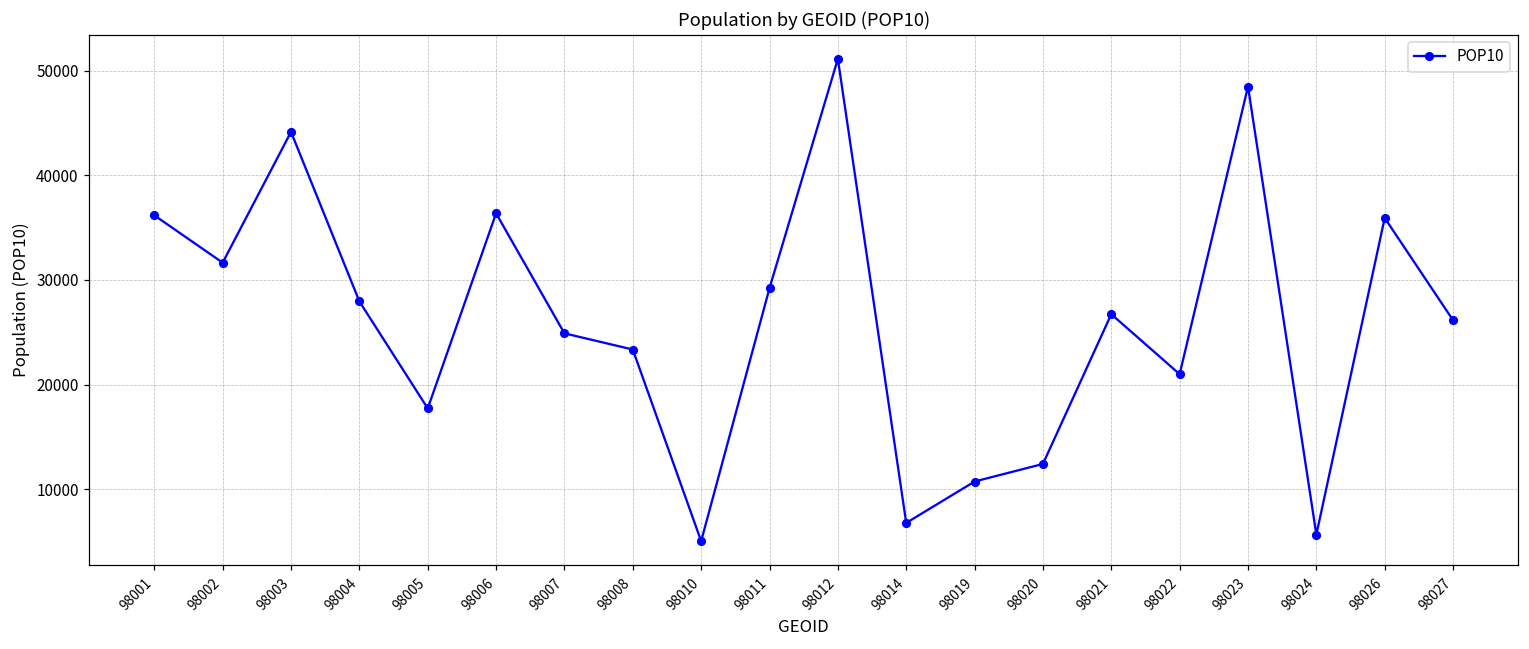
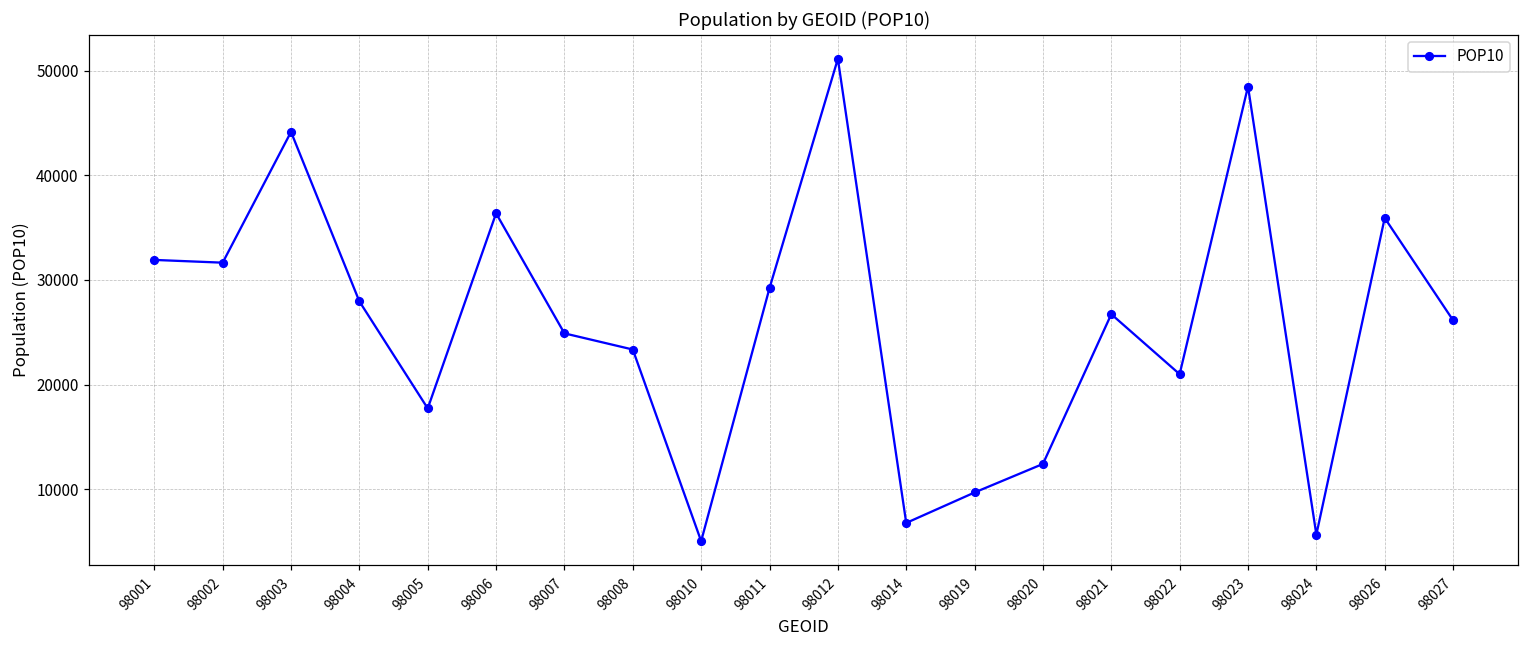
  {
-   "98001": 36000,
+   "98001": 32000,
    "98002": 32000,
    "98003": 44000,
    "98004": 28000,
    "98005": 18000,
    "98006": 36000,
    "98007": 25000,
    "98008": 23000,
    "98010": 5000,
    "98011": 29000,
    "98012": 51000,
    "98014": 7000,
-   "98019": 11000,
+   "98019": 10000,
    "98020": 12000,
    "98021": 27000,
    "98022": 21000,
    "98023": 48000,
    "98024": 6000,
    "98026": 36000,
    "98027": 26000
  }
